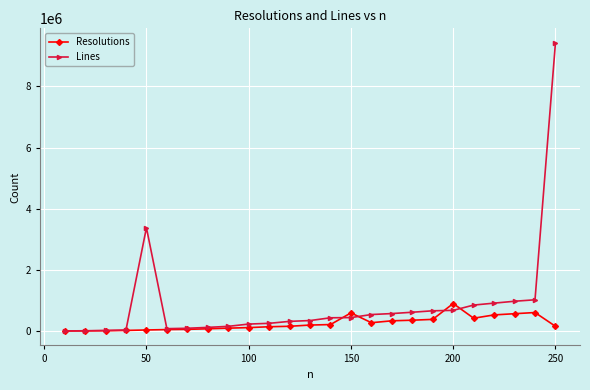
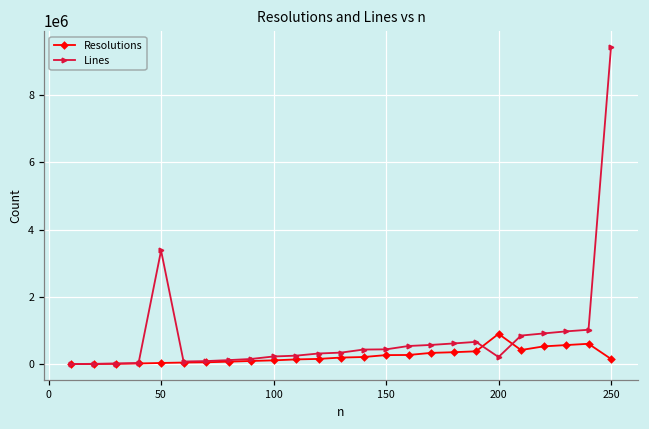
  {
    "Resolutions": {
      "50": 0,
      "100": 100000,
-     "150": 600000,
+     "150": 300000,
      "200": 900000,
      "250": 200000
    },
    "Lines": {
      "50": 3400000,
      "100": 200000,
      "150": 400000,
-     "200": 700000,
+     "200": 200000,
      "250": 9400000
    }
  }
